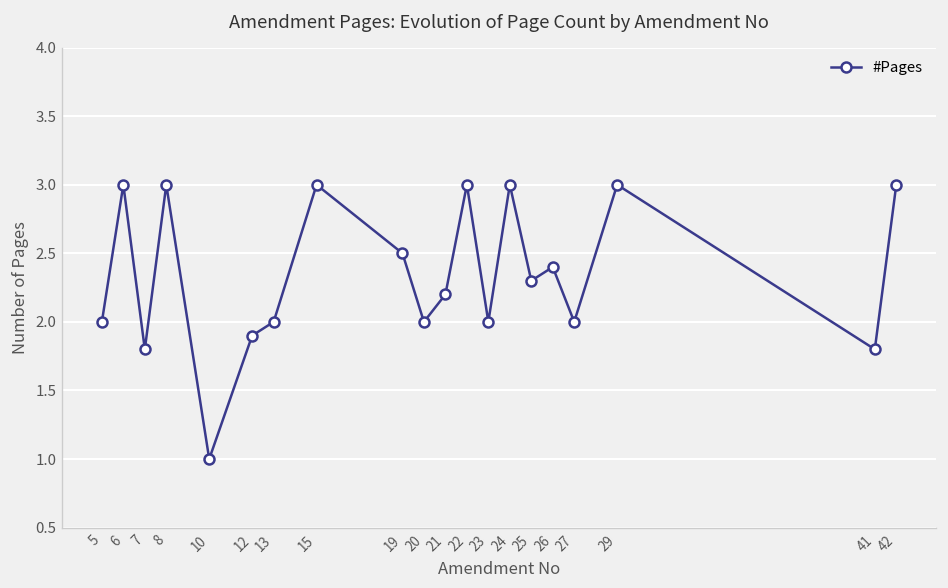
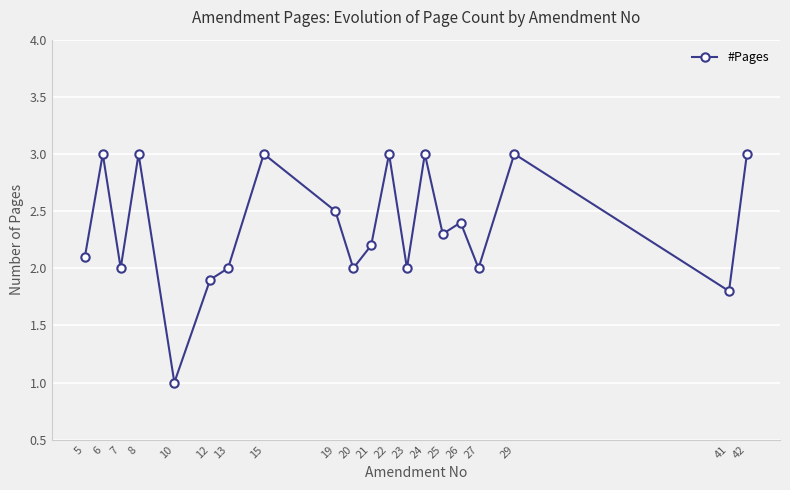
  {
-   "5": 2.0,
+   "5": 2.1,
    "6": 3.0,
-   "7": 1.8,
+   "7": 2.0,
    "8": 3.0,
    "10": 1.0,
    "12": 1.9,
    "13": 2.0,
    "15": 3.0,
    "19": 2.5,
    "20": 2.0,
    "21": 2.2,
    "22": 3.0,
    "23": 2.0,
    "24": 3.0,
    "25": 2.3,
    "26": 2.4,
    "27": 2.0,
    "29": 3.0,
    "41": 1.8,
    "42": 3.0
  }
